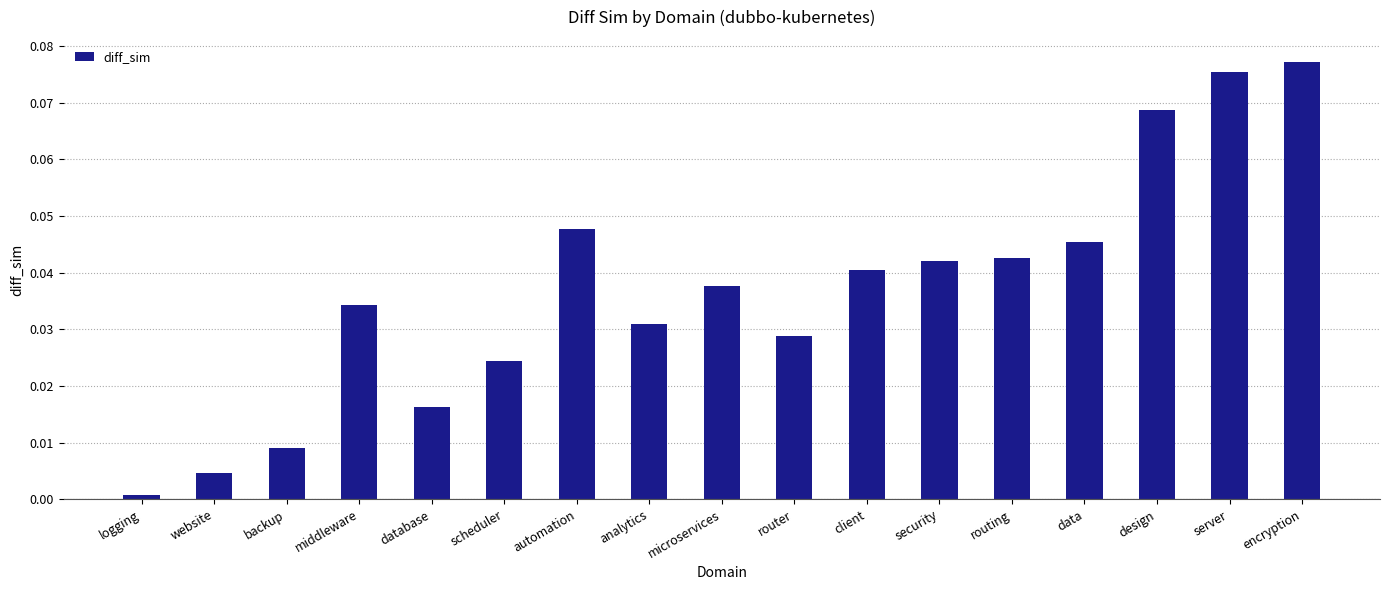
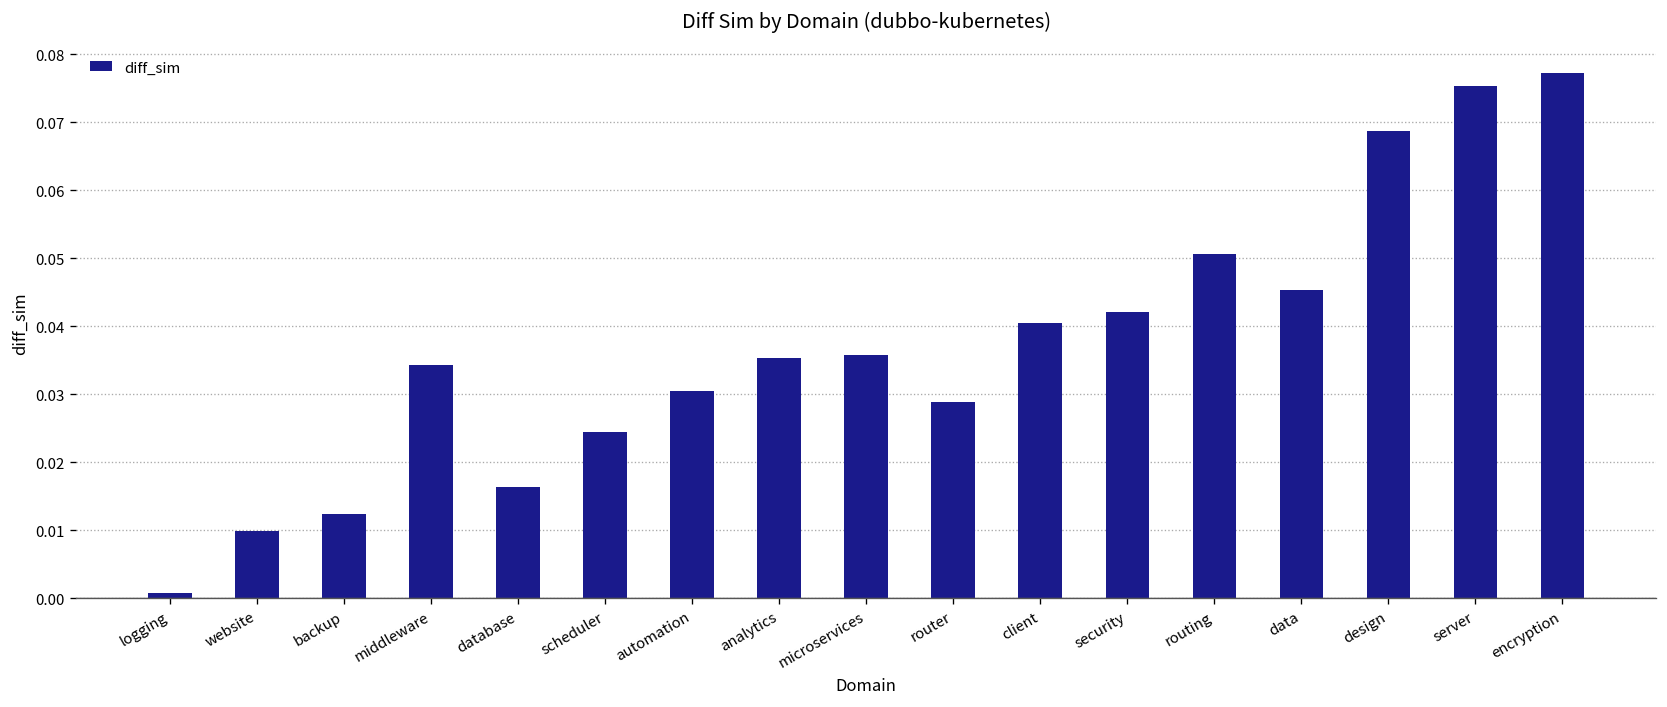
  {
    "logging": 0.001,
-   "website": 0.005,
-   "backup": 0.009,
+   "website": 0.010,
+   "backup": 0.012,
    "middleware": 0.034,
    "database": 0.016,
    "scheduler": 0.024,
-   "automation": 0.048,
-   "analytics": 0.031,
-   "microservices": 0.038,
+   "automation": 0.030,
+   "analytics": 0.035,
+   "microservices": 0.036,
    "router": 0.029,
    "client": 0.040,
    "security": 0.042,
-   "routing": 0.043,
+   "routing": 0.051,
    "data": 0.045,
    "design": 0.069,
    "server": 0.075,
    "encryption": 0.077
  }
